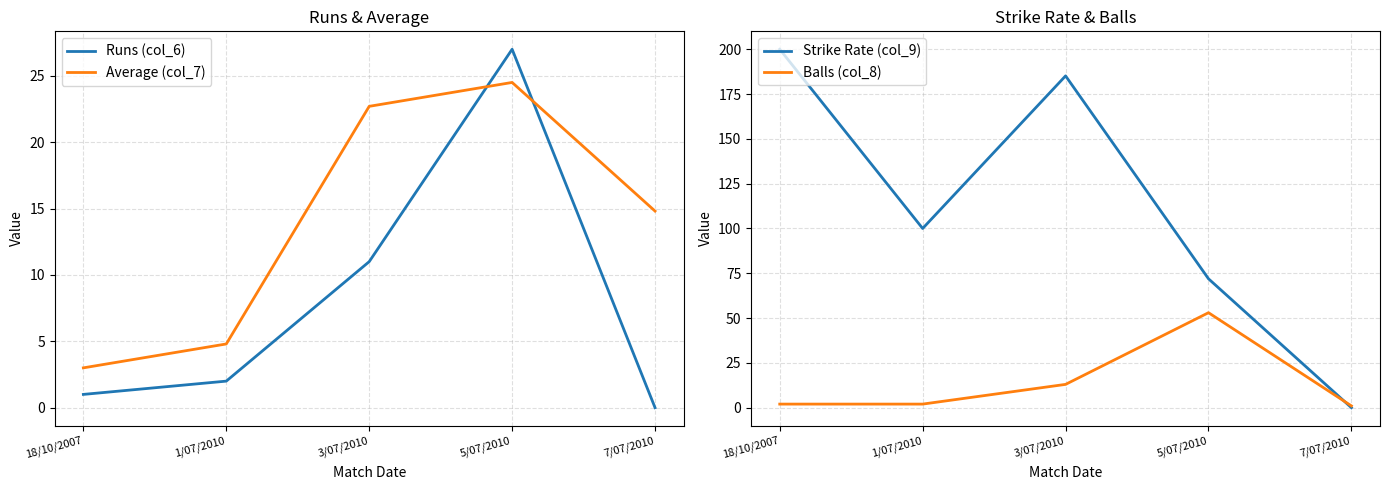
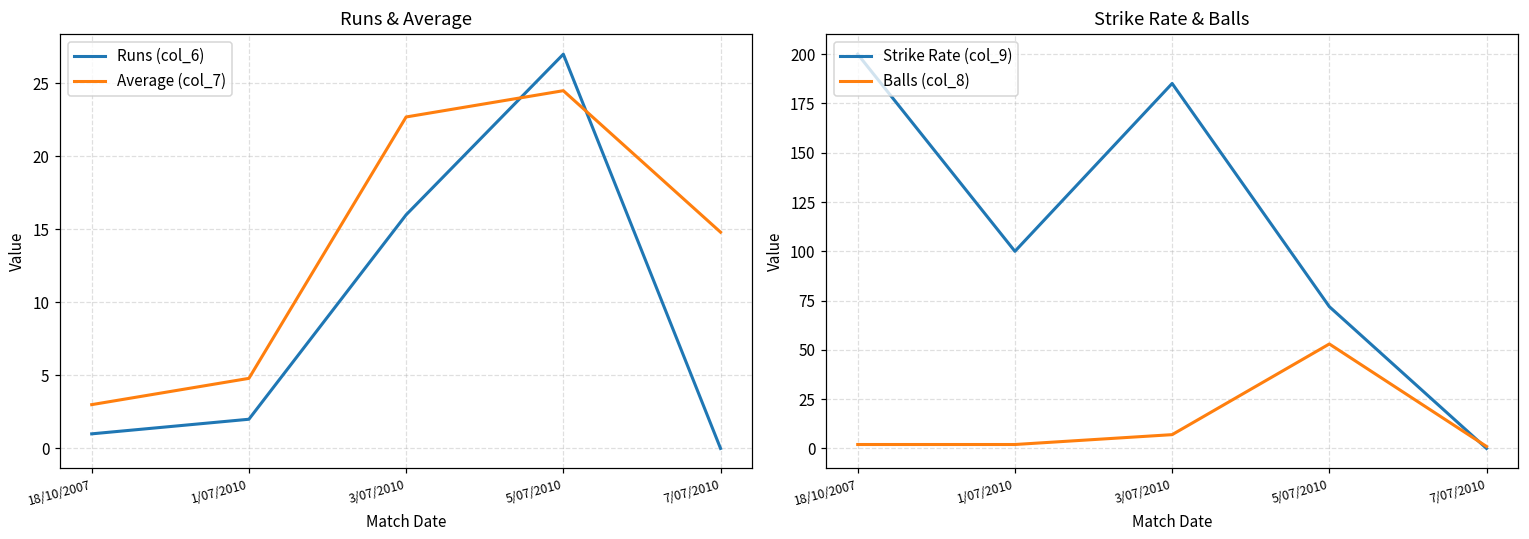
  {
    "Runs & Average": {
      "Runs (col_6)": {
        "18/10/2007": 1,
        "1/07/2010": 2,
-       "3/07/2010": 11,
+       "3/07/2010": 16,
        "5/07/2010": 27,
        "7/07/2010": 0
      },
      "Average (col_7)": {
        "18/10/2007": 3,
        "1/07/2010": 4.8,
        "3/07/2010": 22.7,
        "5/07/2010": 24.5,
        "7/07/2010": 14.8
      }
    },
    "Strike Rate & Balls": {
      "Strike Rate (col_9)": {
        "1/07/2010": 100,
        "3/07/2010": 185,
        "5/07/2010": 72
      },
      "Balls (col_8)": {
        "18/10/2007": 2,
        "1/07/2010": 2,
-       "3/07/2010": 13,
+       "3/07/2010": 7,
        "5/07/2010": 53
      }
    }
  }
